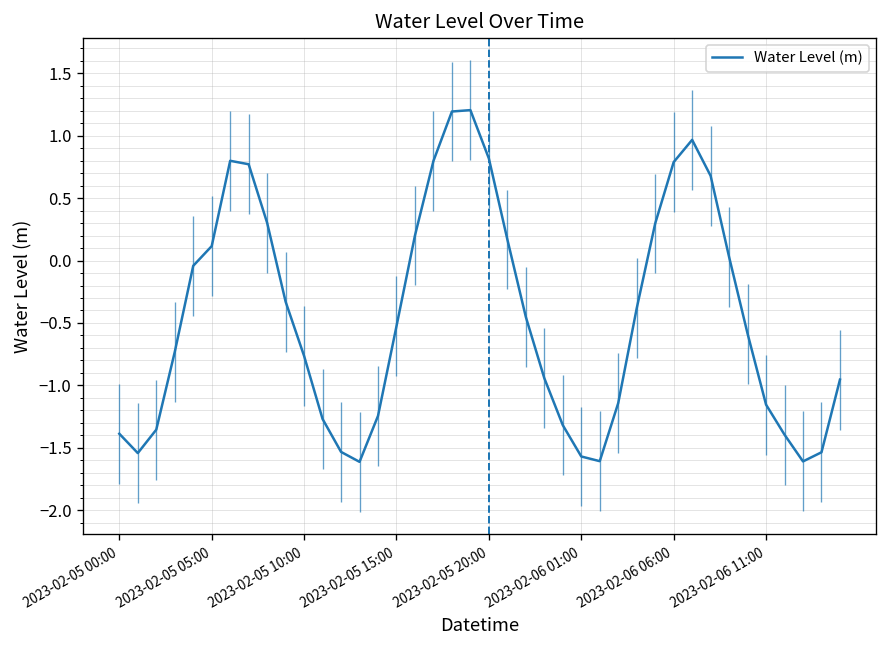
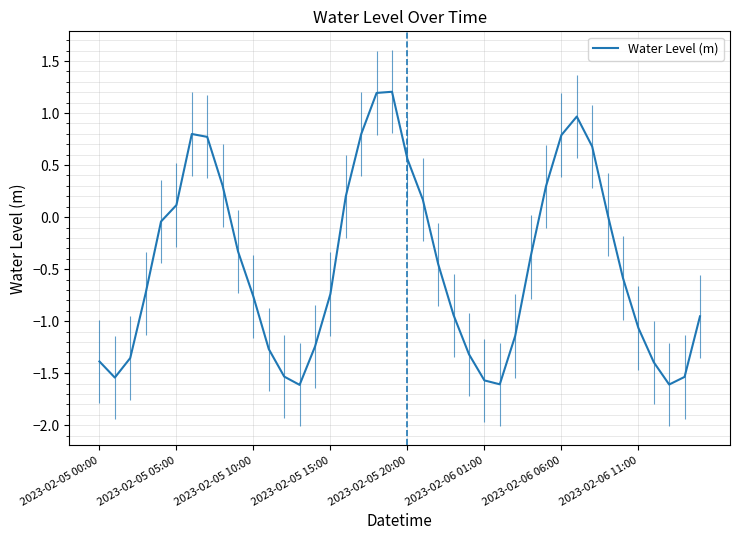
  {
    "2023-02-05 00:00": -1.39,
    "2023-02-05 05:00": 0.12,
    "2023-02-05 10:00": -0.76,
-   "2023-02-05 15:00": -0.53,
-   "2023-02-05 20:00": 0.82,
+   "2023-02-05 15:00": -0.74,
+   "2023-02-05 20:00": 0.56,
    "2023-02-06 01:00": -1.57,
    "2023-02-06 06:00": 0.79,
-   "2023-02-06 11:00": -1.15
+   "2023-02-06 11:00": -1.06
  }
